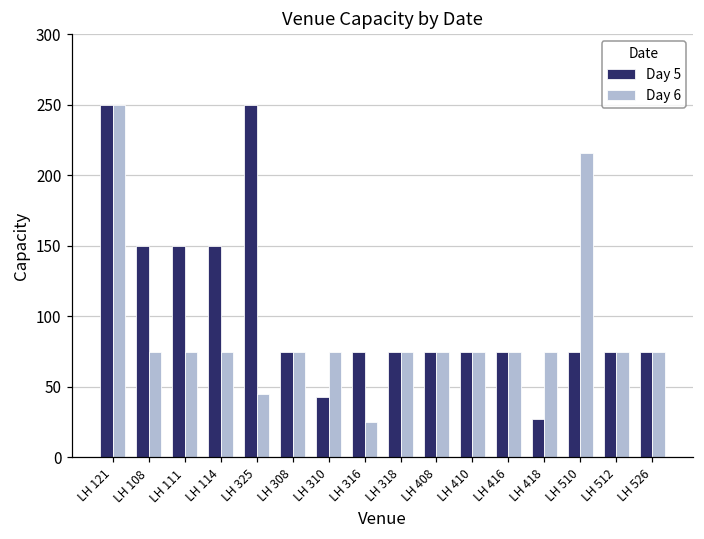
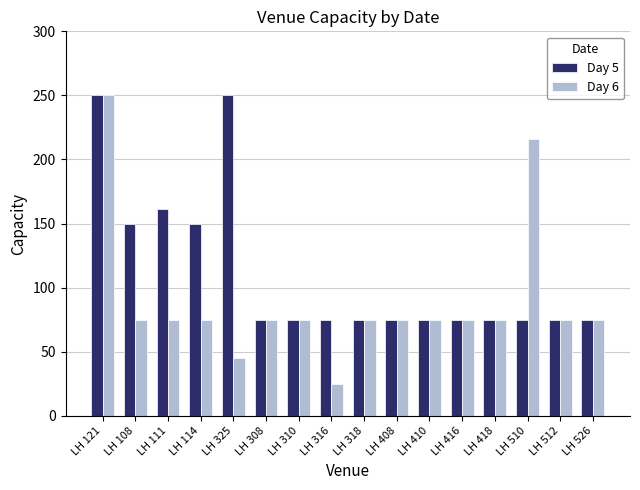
  {
    "Day 5": {
      "LH 121": 250,
      "LH 108": 150,
-     "LH 111": 150,
+     "LH 111": 161,
      "LH 114": 150,
      "LH 325": 250,
      "LH 308": 75,
-     "LH 310": 43,
+     "LH 310": 75,
      "LH 316": 75,
      "LH 318": 75,
      "LH 408": 75,
      "LH 410": 75,
      "LH 416": 75,
-     "LH 418": 27,
+     "LH 418": 75,
      "LH 510": 75,
      "LH 512": 75,
      "LH 526": 75
    },
    "Day 6": {
      "LH 121": 250,
      "LH 108": 75,
      "LH 111": 75,
      "LH 114": 75,
      "LH 325": 45,
      "LH 308": 75,
      "LH 310": 75,
      "LH 316": 25,
      "LH 318": 75,
      "LH 408": 75,
      "LH 410": 75,
      "LH 416": 75,
      "LH 418": 75,
      "LH 510": 216,
      "LH 512": 75,
      "LH 526": 75
    }
  }
